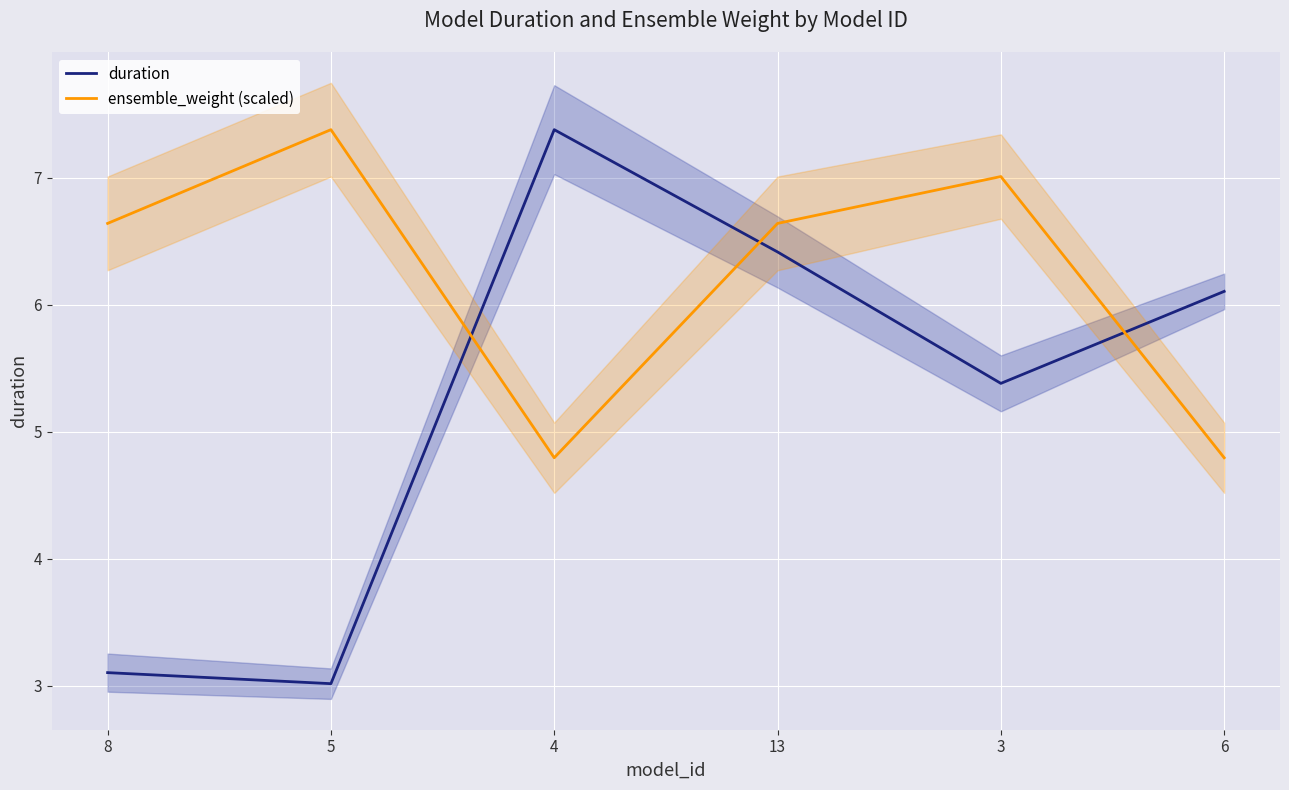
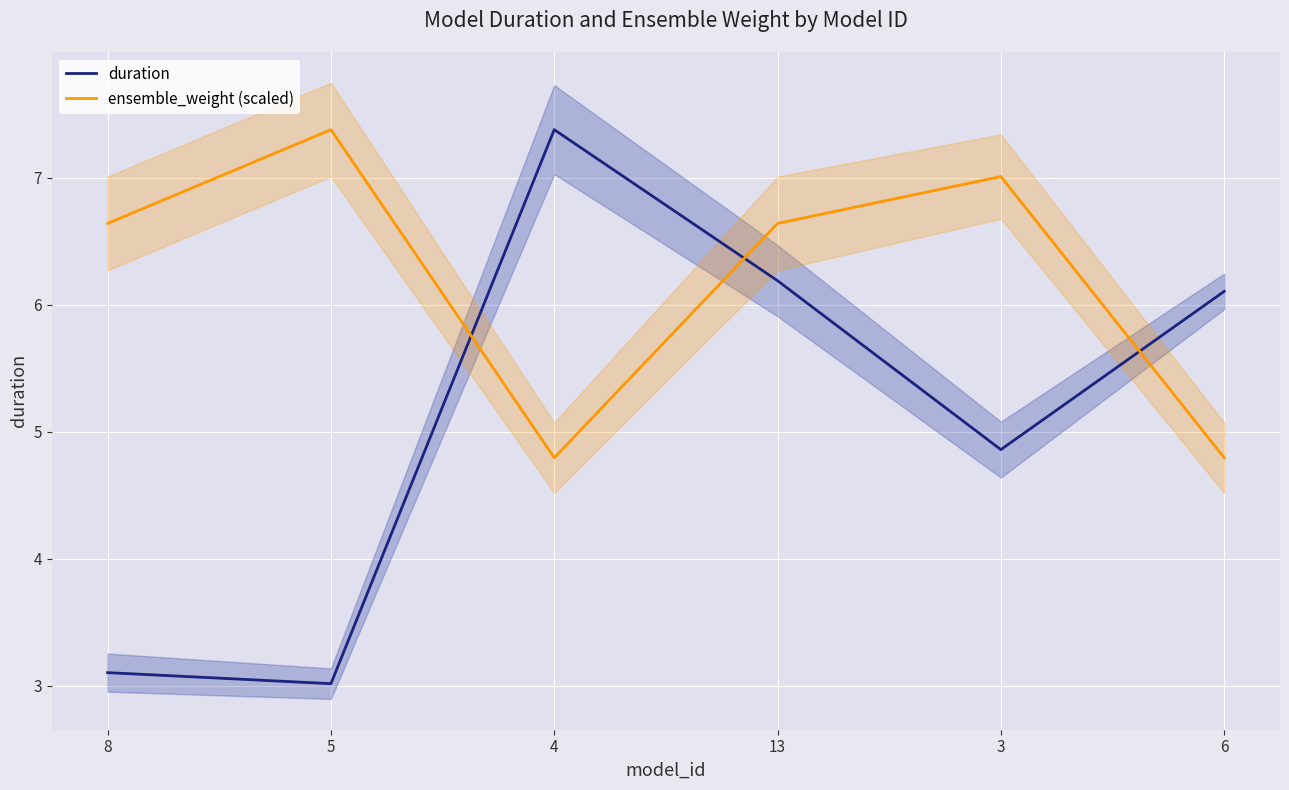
  {
    "duration": {
      "8": 3.10,
      "5": 3.02,
      "4": 7.38,
-     "13": 6.41,
-     "3": 5.38,
+     "13": 6.19,
+     "3": 4.86,
      "6": 6.10
    }
  }
